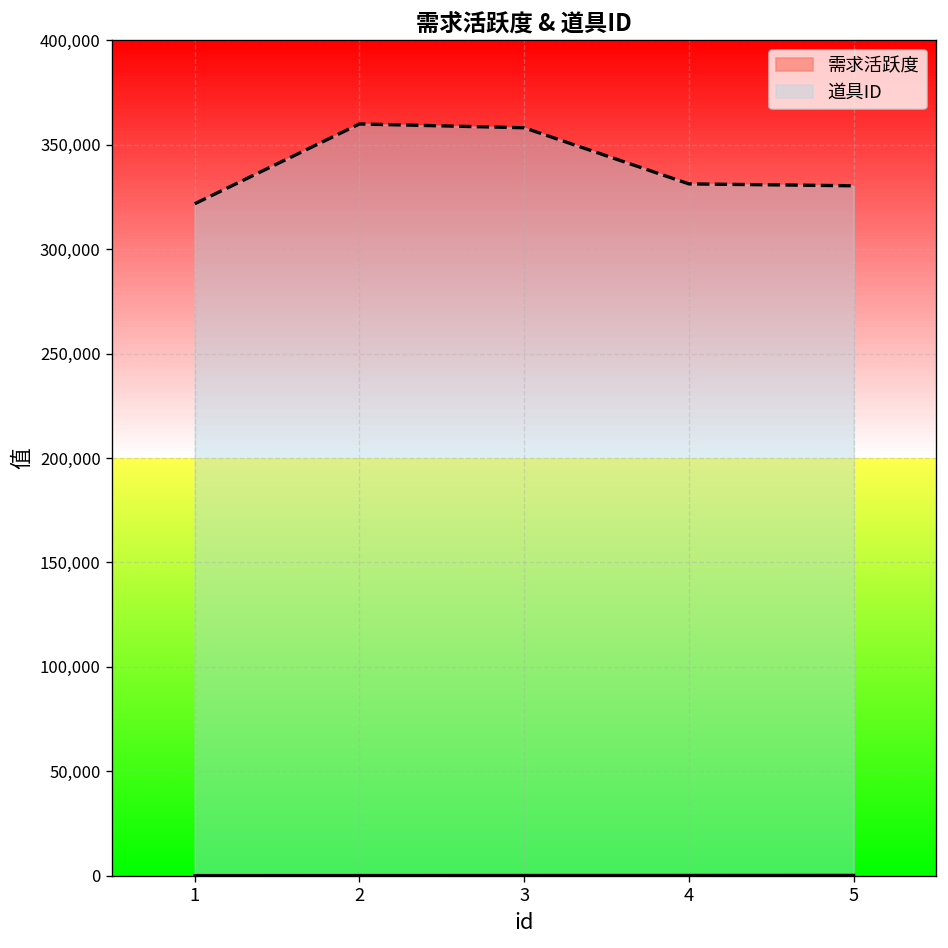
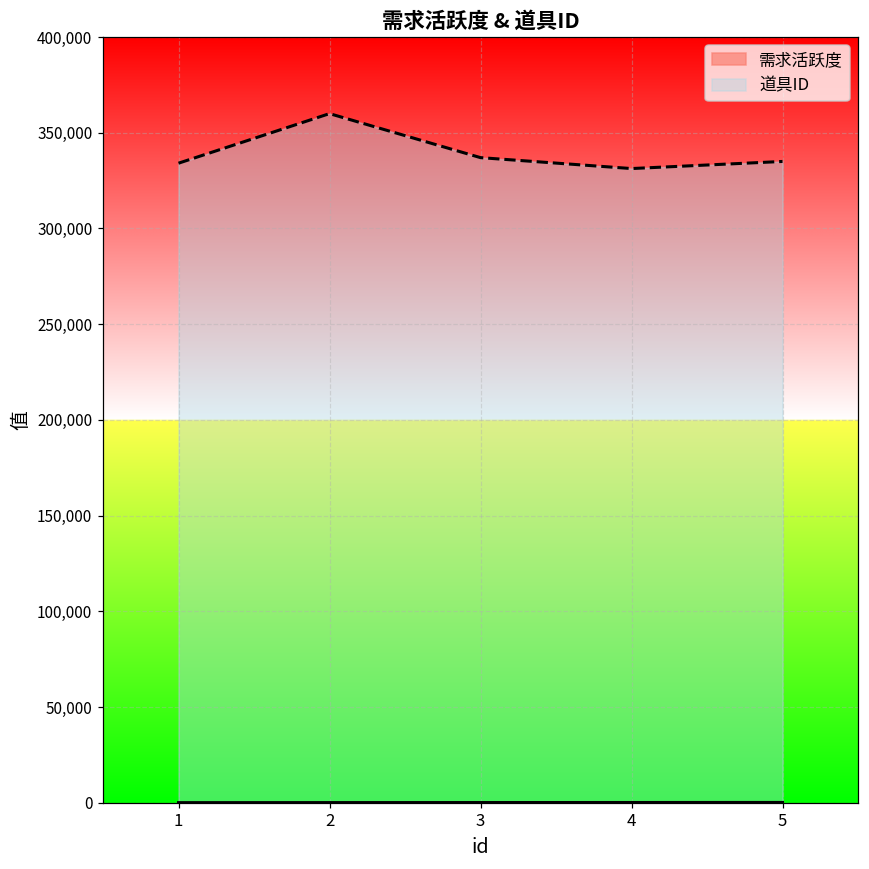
  {
    "需求活跃度": {
      "1": "0",
      "2": "0",
      "3": "0",
      "4": "0",
      "5": "0"
    },
    "道具ID": {
-     "1": "322,000",
+     "1": "334,000",
      "2": "360,000",
-     "3": "358,000",
+     "3": "337,000",
      "4": "331,000",
-     "5": "330,000"
+     "5": "335,000"
    }
  }
